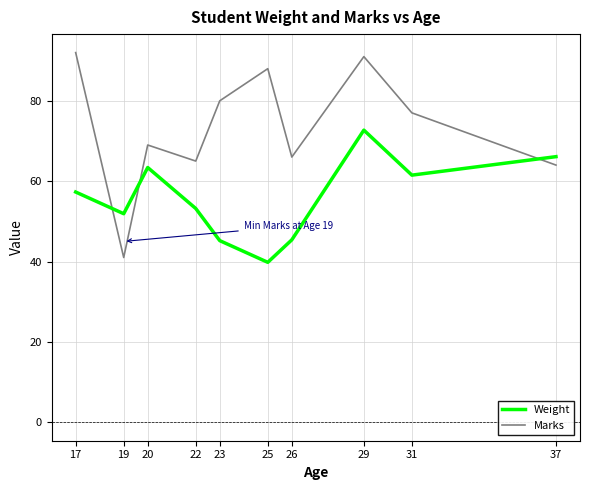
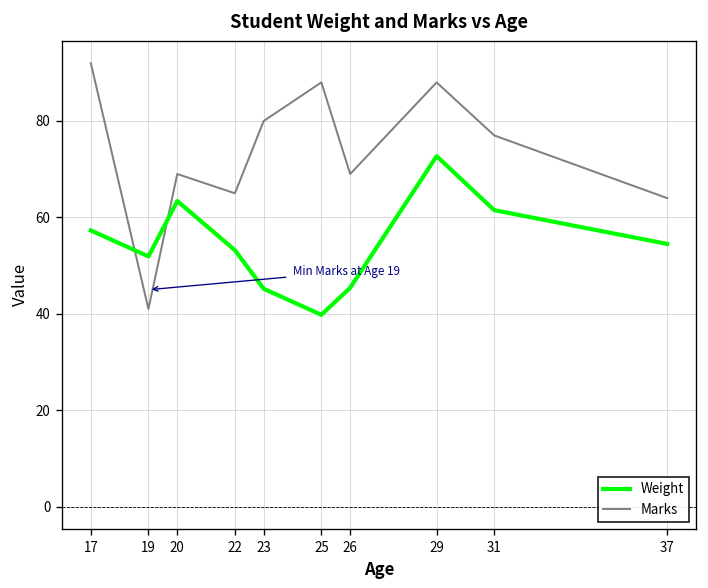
  {
    "Weight": {
      "17": 57,
      "19": 52,
      "20": 63,
      "22": 53,
      "25": 40,
      "29": 73,
      "31": 62,
-     "37": 66
+     "37": 55
    },
    "Marks": {
      "17": 92,
      "19": 41,
      "20": 69,
      "22": 65,
      "23": 80,
      "25": 88,
-     "26": 66,
-     "29": 91,
+     "26": 69,
+     "29": 88,
      "31": 77,
      "37": 64
    }
  }
